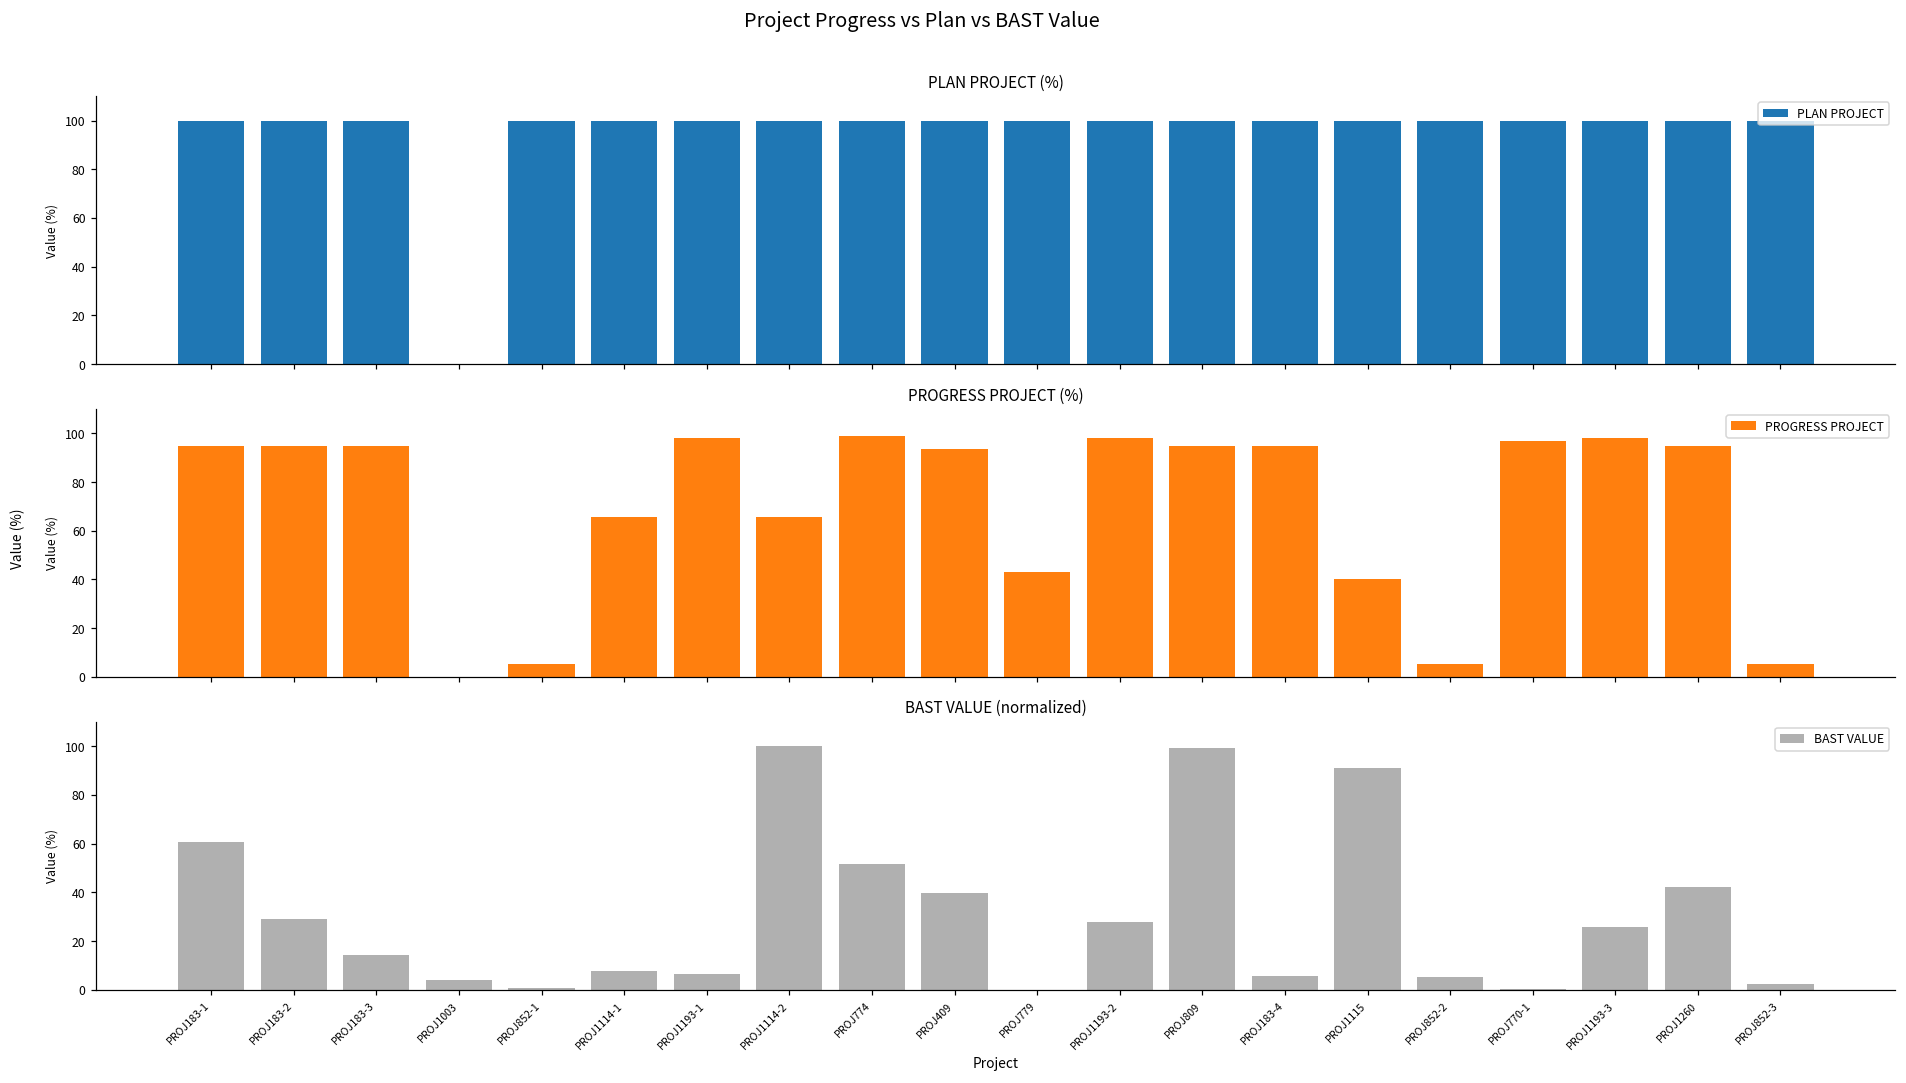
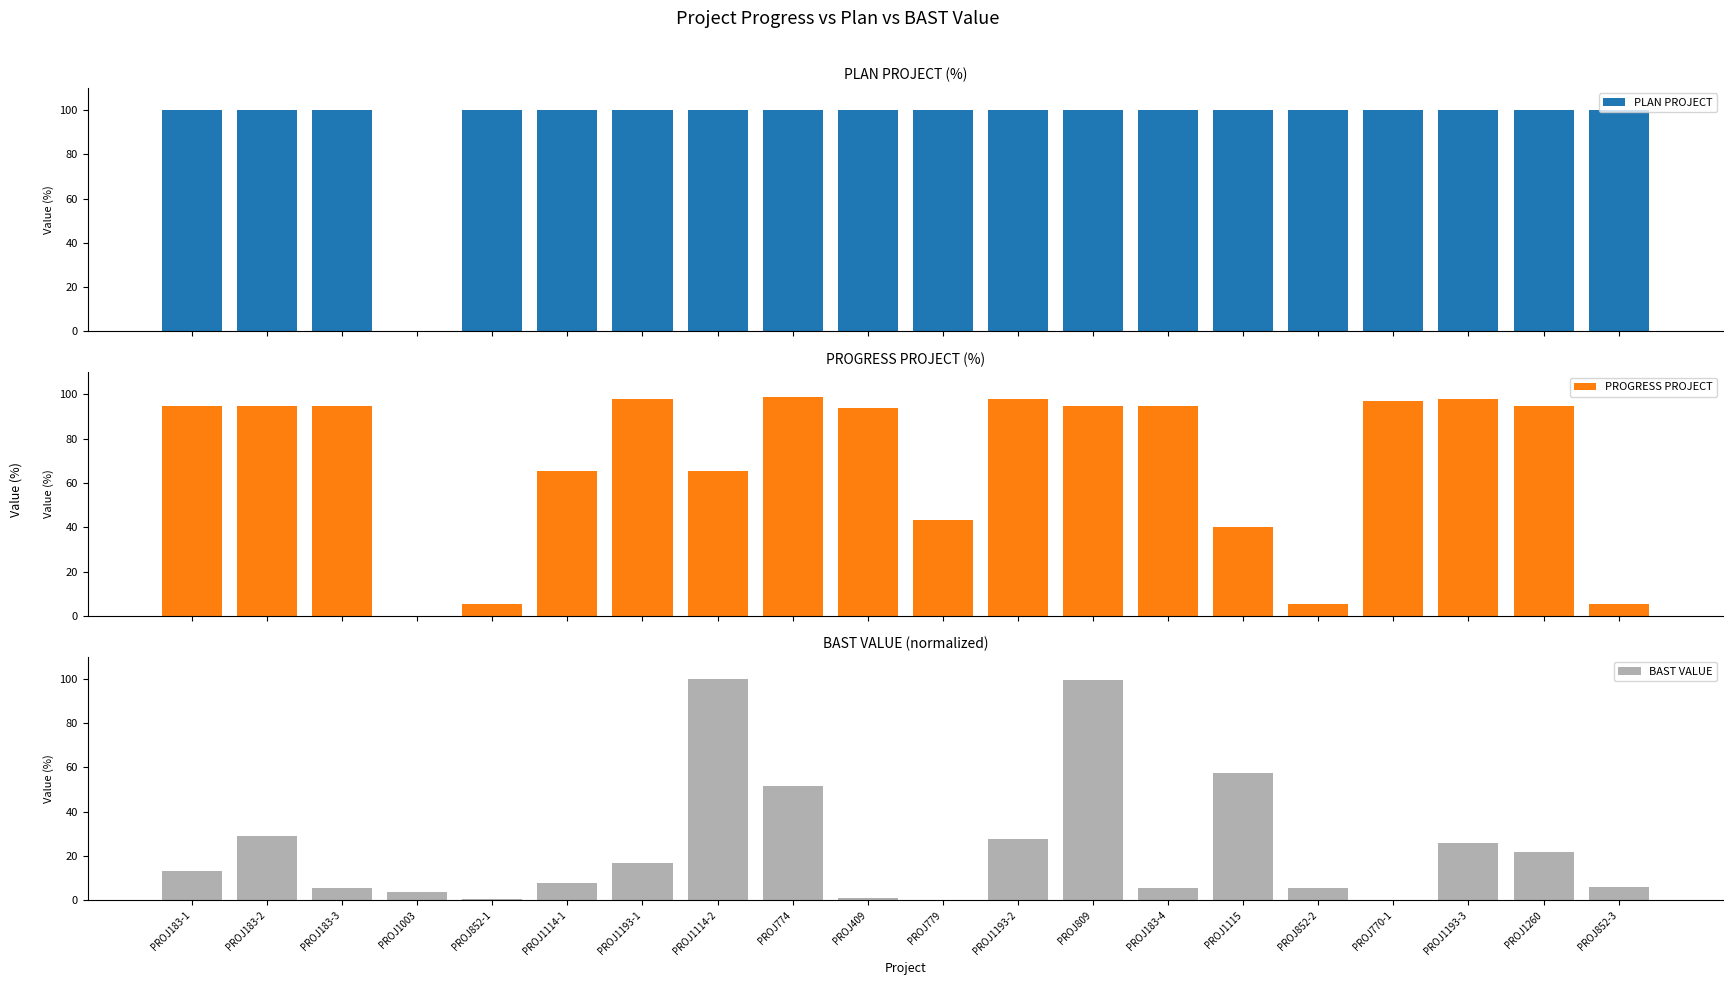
  {
    "BAST VALUE (normalized)": {
-     "PROJ183-1": 61,
+     "PROJ183-1": 13,
      "PROJ183-2": 29,
-     "PROJ183-3": 14,
+     "PROJ183-3": 6,
      "PROJ1003": 4,
      "PROJ1114-1": 8,
-     "PROJ1193-1": 7,
+     "PROJ1193-1": 17,
      "PROJ1114-2": 100,
      "PROJ774": 52,
-     "PROJ409": 40,
+     "PROJ409": 1,
      "PROJ779": 0,
      "PROJ1193-2": 28,
      "PROJ809": 99,
      "PROJ183-4": 6,
-     "PROJ1115": 91,
+     "PROJ1115": 58,
      "PROJ852-2": 5,
      "PROJ1193-3": 26,
-     "PROJ1260": 42,
-     "PROJ852-3": 2
+     "PROJ1260": 22,
+     "PROJ852-3": 6
    }
  }
